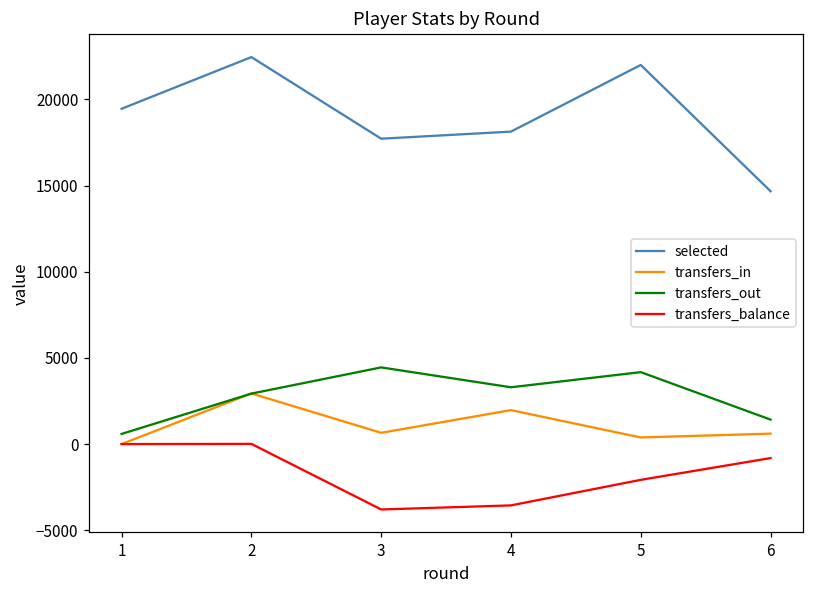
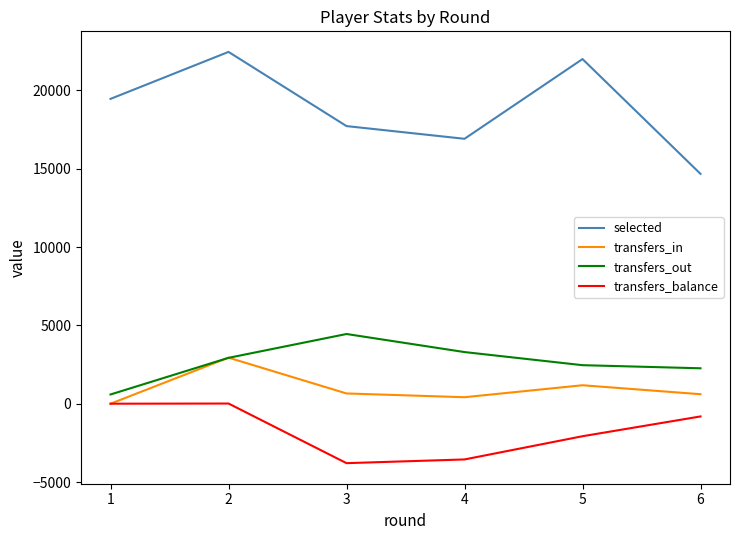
  {
    "selected": {
      "1": 19500,
      "2": 22500,
      "3": 17700,
-     "4": 18100,
+     "4": 16900,
      "5": 22000,
      "6": 14700
    },
    "transfers_in": {
      "3": 700,
-     "4": 2000,
-     "5": 400,
+     "4": 400,
+     "5": 1200,
      "6": 600
    },
    "transfers_out": {
      "1": 600,
      "3": 4400,
      "4": 3300,
-     "5": 4200,
-     "6": 1400
+     "5": 2500,
+     "6": 2300
    },
    "transfers_balance": {
      "2": 0,
      "3": -3800,
      "4": -3600,
      "5": -2100,
      "6": -800
    }
  }
